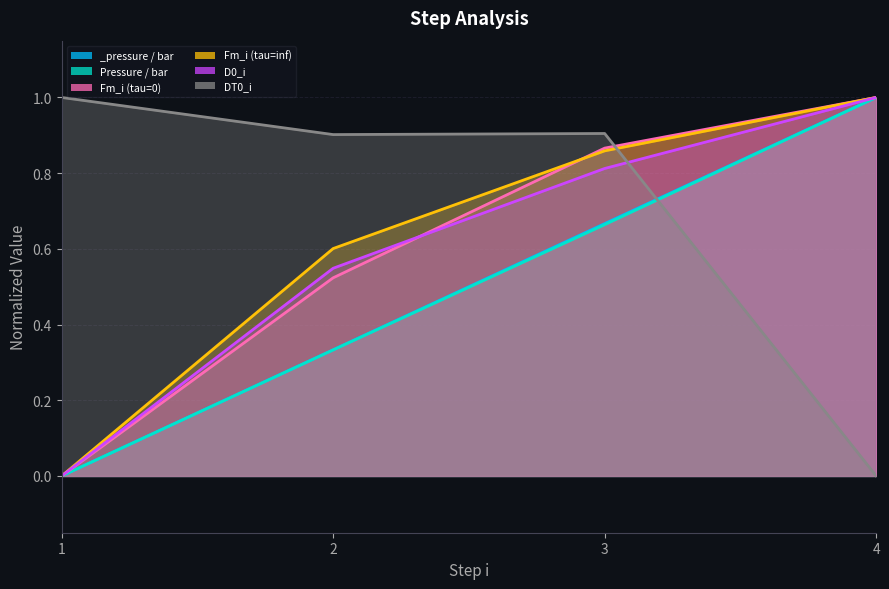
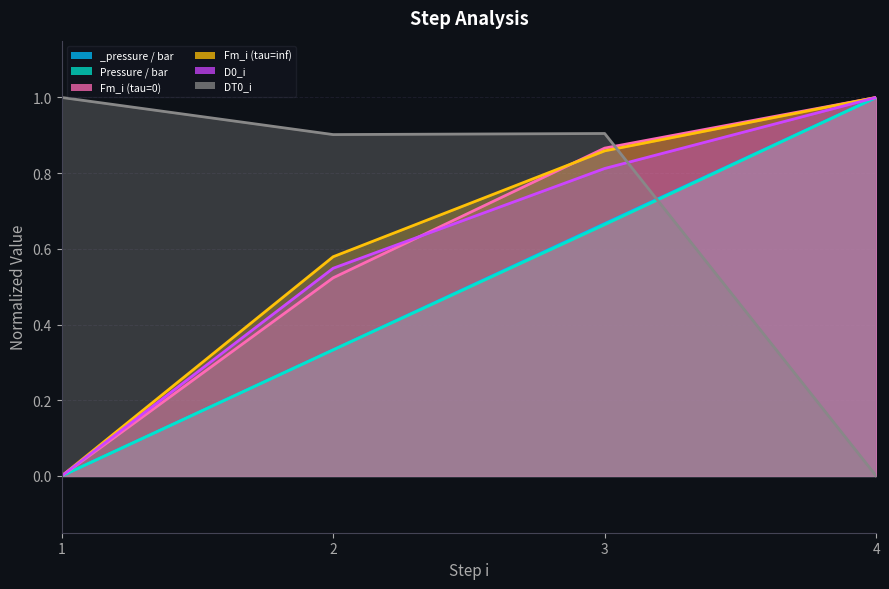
  {
    "Fm_i (tau=inf)": {
-     "2": 0.60,
+     "2": 0.58,
      "3": 0.86
    },
    "DT0_i": {
      "1": 1.00,
      "2": 0.90,
      "3": 0.90,
      "4": 0.00
    }
  }
